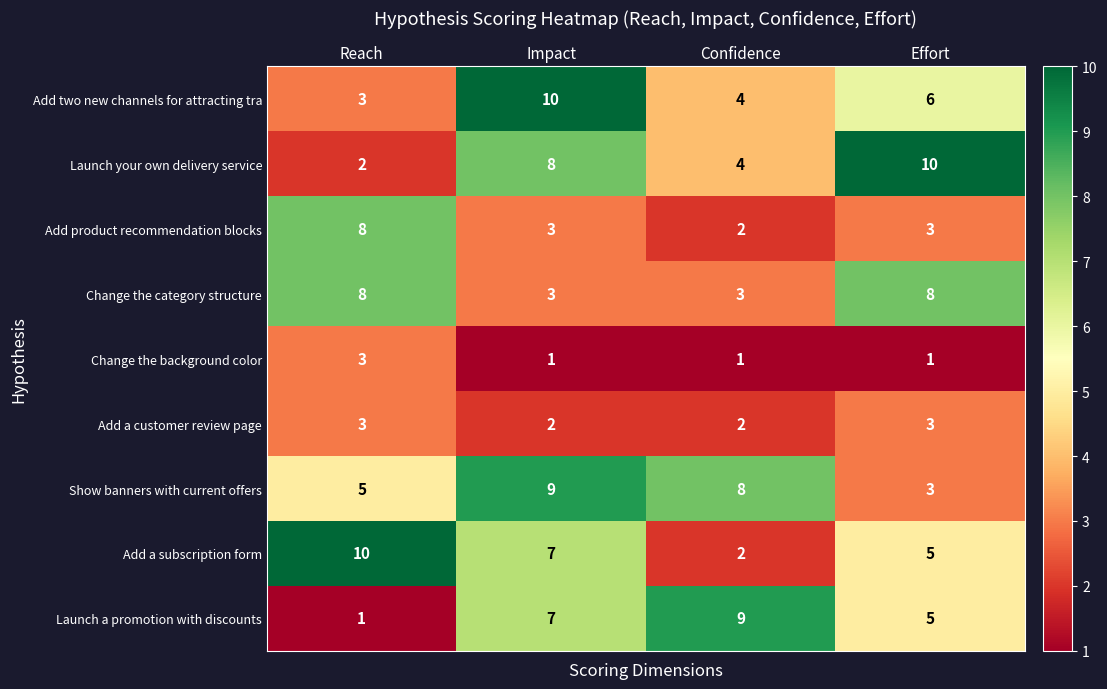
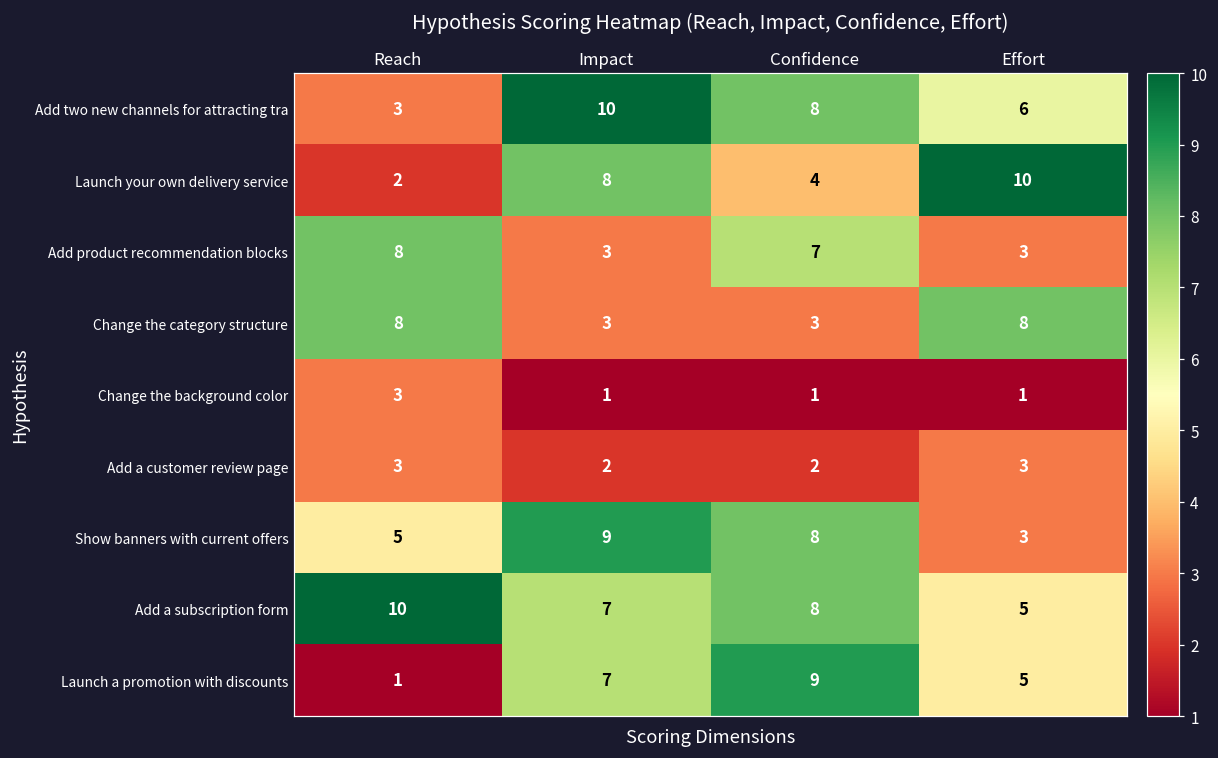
  {
    "Add two new channels for attracting tra": {
      "Reach": 3,
      "Impact": 10,
-     "Confidence": 4,
+     "Confidence": 8,
      "Effort": 6
    },
    "Launch your own delivery service": {
      "Reach": 2,
      "Impact": 8,
      "Confidence": 4,
      "Effort": 10
    },
    "Add product recommendation blocks": {
      "Reach": 8,
      "Impact": 3,
-     "Confidence": 2,
+     "Confidence": 7,
      "Effort": 3
    },
    "Change the category structure": {
      "Reach": 8,
      "Impact": 3,
      "Confidence": 3,
      "Effort": 8
    },
    "Change the background color": {
      "Reach": 3,
      "Impact": 1,
      "Confidence": 1,
      "Effort": 1
    },
    "Add a customer review page": {
      "Reach": 3,
      "Impact": 2,
      "Confidence": 2,
      "Effort": 3
    },
    "Show banners with current offers": {
      "Reach": 5,
      "Impact": 9,
      "Confidence": 8,
      "Effort": 3
    },
    "Add a subscription form": {
      "Reach": 10,
      "Impact": 7,
-     "Confidence": 2,
+     "Confidence": 8,
      "Effort": 5
    },
    "Launch a promotion with discounts": {
      "Reach": 1,
      "Impact": 7,
      "Confidence": 9,
      "Effort": 5
    }
  }
